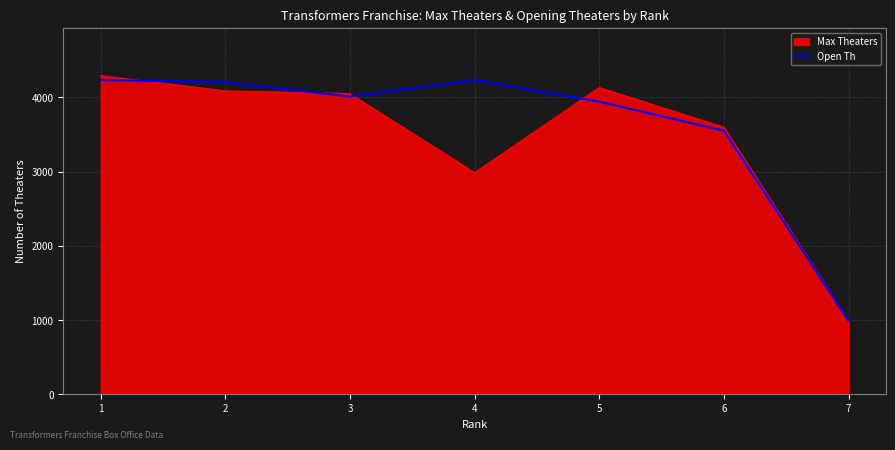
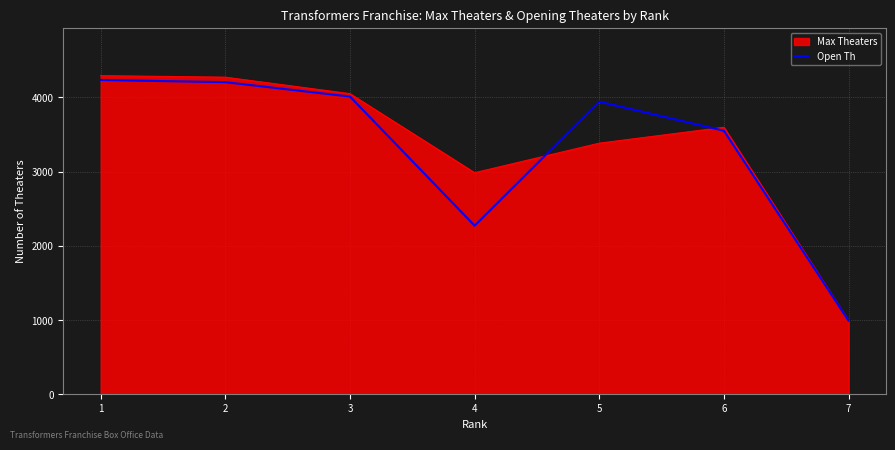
  {
    "Max Theaters": {
      "1": 4300,
-     "2": 4100,
+     "2": 4300,
      "3": 4100,
      "4": 3000,
-     "5": 4100,
+     "5": 3400,
      "6": 3600
    },
    "Open Th": {
      "1": 4200,
      "2": 4200,
      "3": 4000,
-     "4": 4200,
+     "4": 2300,
      "5": 3900,
      "6": 3600
    }
  }
